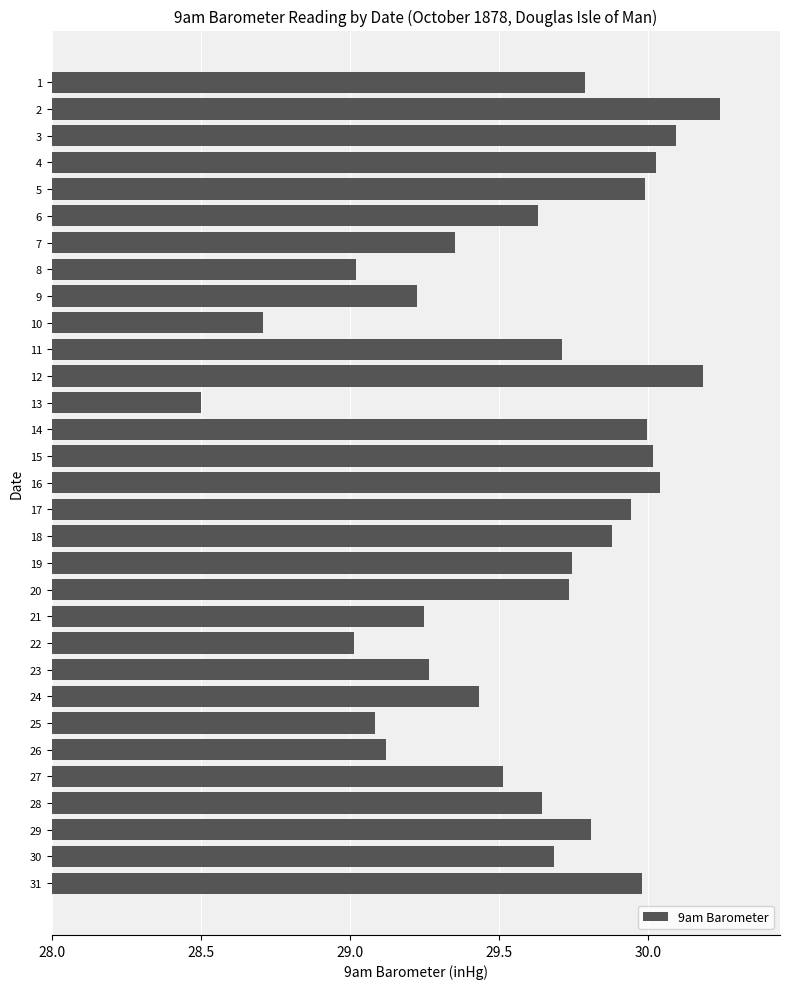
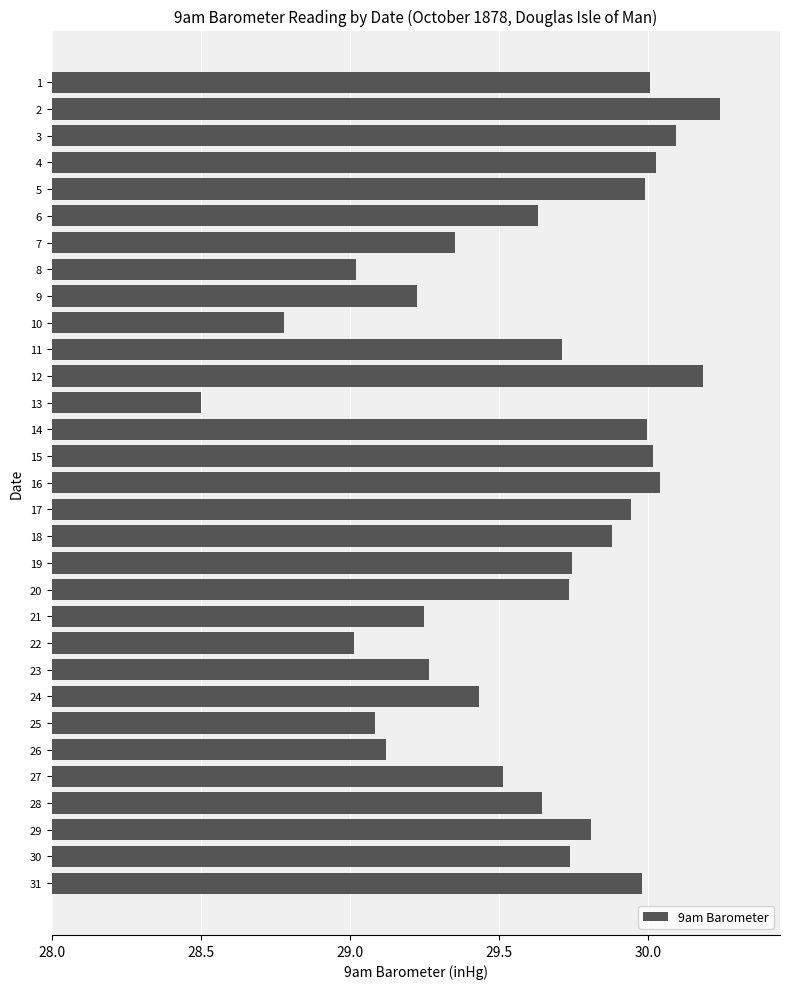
  {
-   "1": 29.79,
+   "1": 30.01,
    "2": 30.24,
    "3": 30.09,
    "4": 30.03,
    "5": 29.99,
    "6": 29.63,
    "7": 29.35,
    "8": 29.02,
    "9": 29.23,
-   "10": 28.71,
+   "10": 28.78,
    "11": 29.71,
    "12": 30.18,
    "13": 28.50,
    "14": 30.00,
    "15": 30.02,
    "16": 30.04,
    "17": 29.94,
    "18": 29.88,
    "19": 29.75,
    "20": 29.73,
    "21": 29.25,
    "22": 29.01,
    "23": 29.27,
    "24": 29.43,
    "25": 29.08,
    "26": 29.12,
    "27": 29.52,
    "28": 29.65,
    "29": 29.81,
-   "30": 29.69,
+   "30": 29.74,
    "31": 29.98
  }
